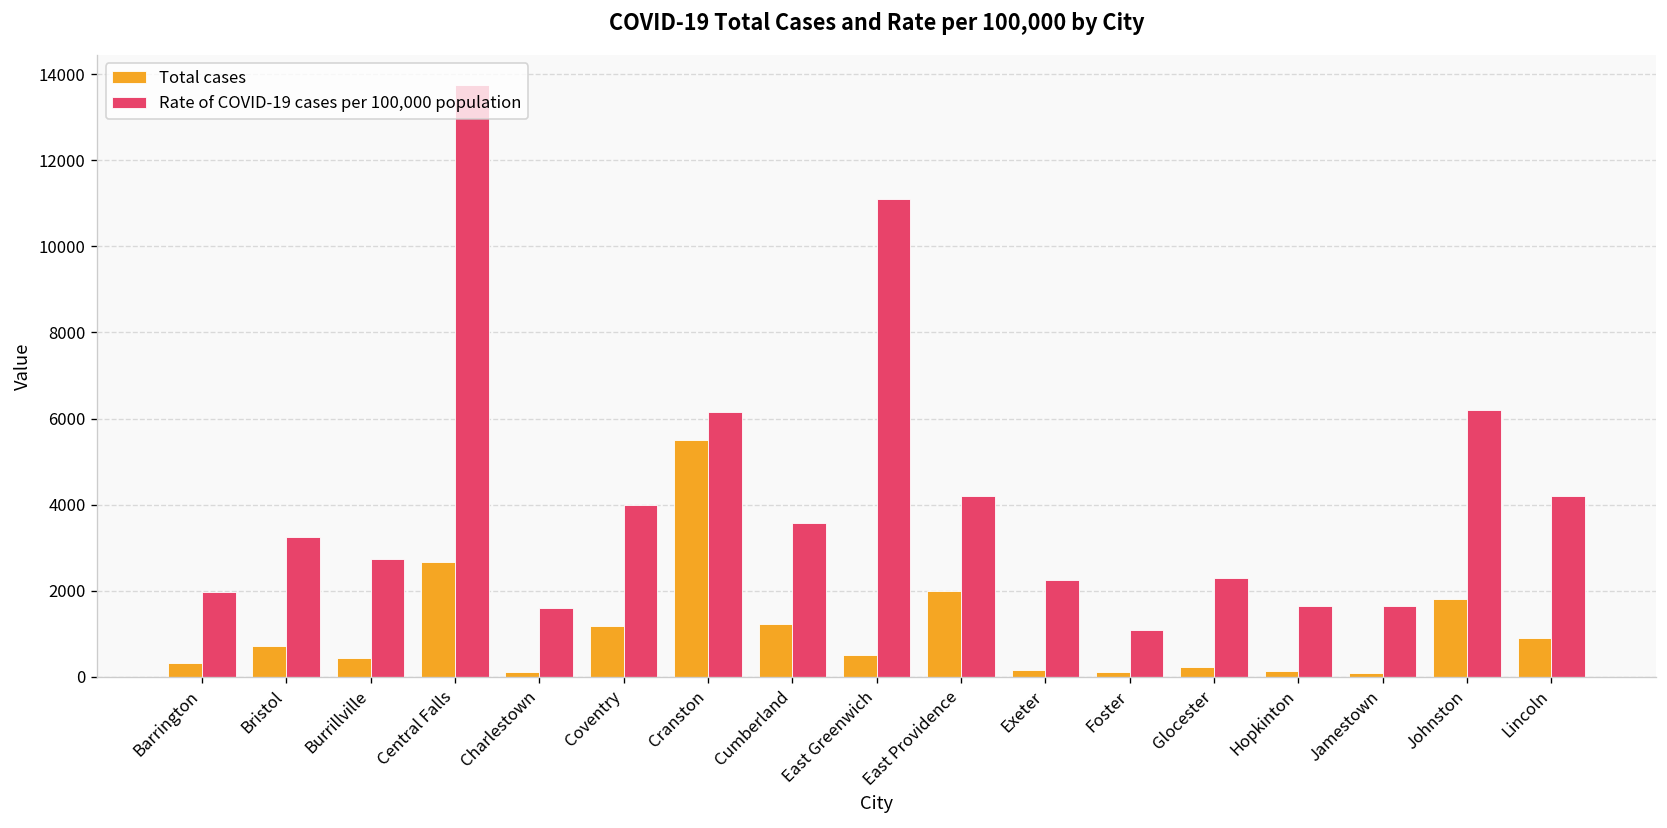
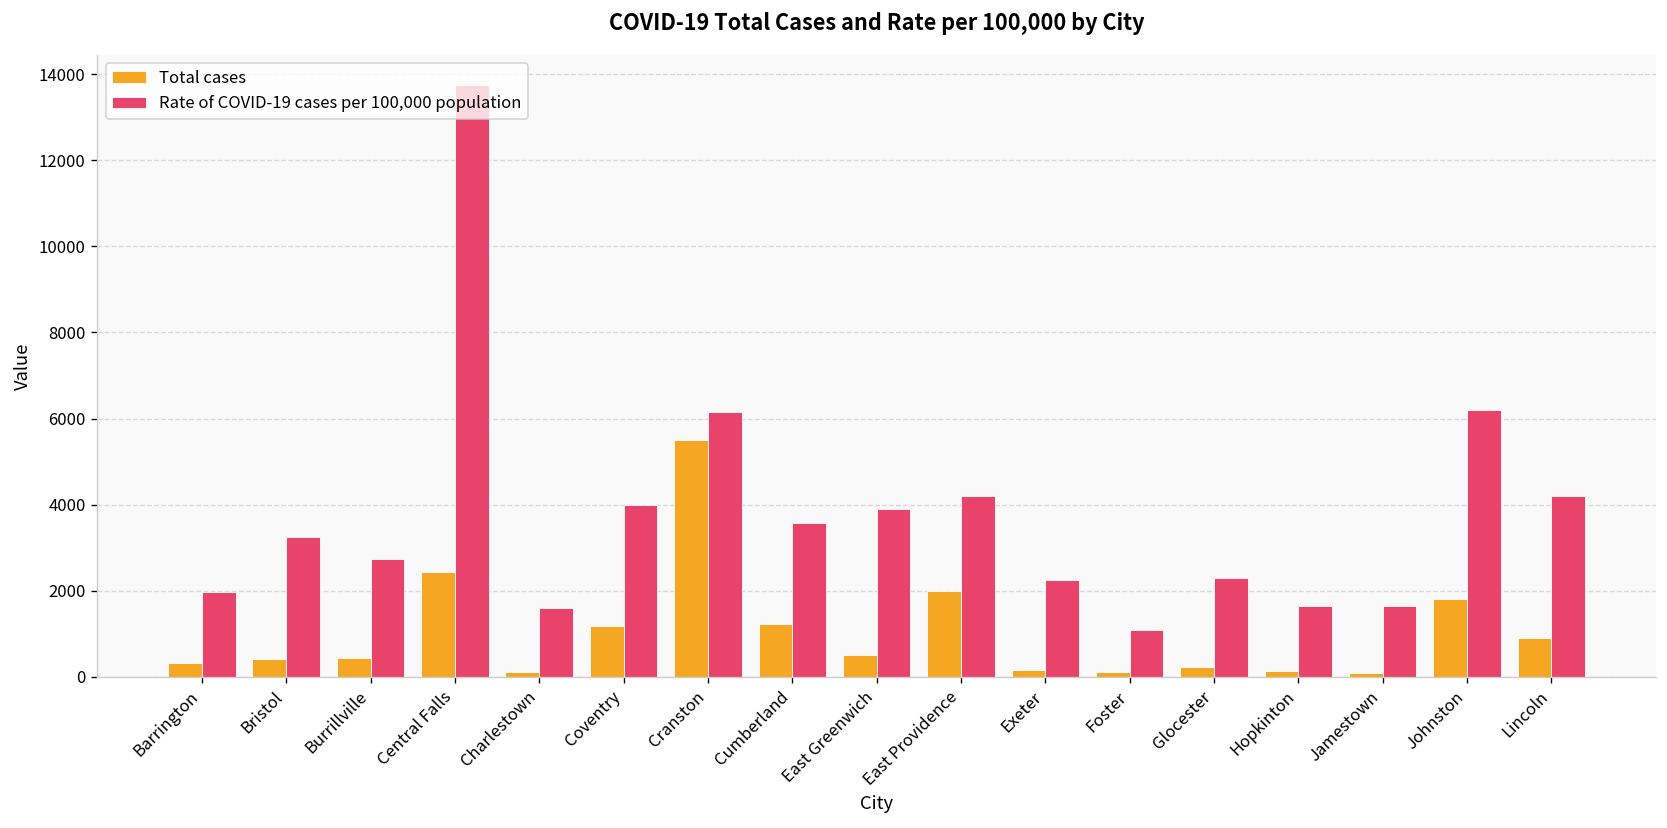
  {
    "Total cases": {
      "Barrington": 300,
-     "Bristol": 700,
+     "Bristol": 400,
      "Burrillville": 400,
-     "Central Falls": 2700,
+     "Central Falls": 2400,
      "Charlestown": 100,
      "Coventry": 1200,
      "Cranston": 5500,
      "Cumberland": 1200,
      "East Greenwich": 500,
      "East Providence": 2000,
      "Exeter": 200,
      "Foster": 100,
      "Glocester": 200,
      "Hopkinton": 100,
      "Jamestown": 100,
      "Johnston": 1800,
      "Lincoln": 900
    },
    "Rate of COVID-19 cases per 100,000 population": {
      "Barrington": 2000,
      "Bristol": 3200,
      "Burrillville": 2700,
      "Charlestown": 1600,
      "Coventry": 4000,
      "Cranston": 6100,
      "Cumberland": 3600,
-     "East Greenwich": 11100,
+     "East Greenwich": 3900,
      "East Providence": 4200,
      "Exeter": 2300,
      "Foster": 1100,
      "Glocester": 2300,
      "Hopkinton": 1600,
      "Jamestown": 1700,
      "Johnston": 6200,
      "Lincoln": 4200
    }
  }
